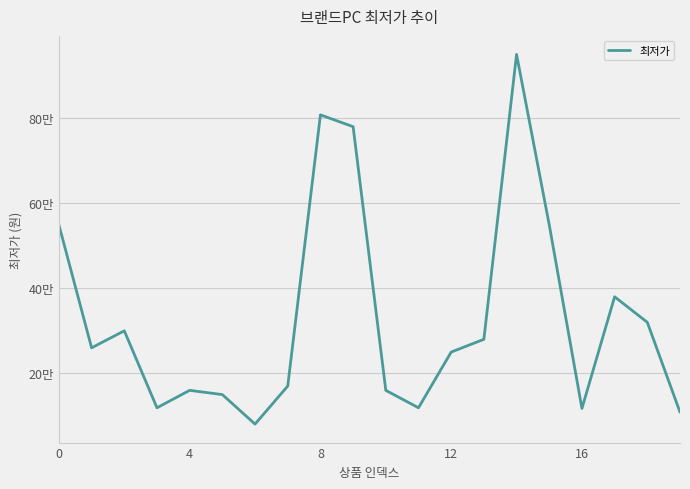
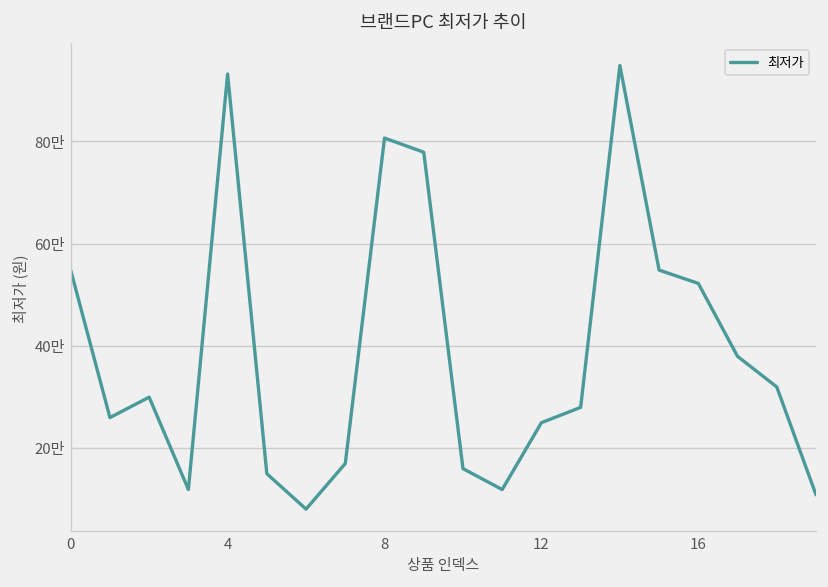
  {
    "0": "55만",
-   "4": "16만",
+   "4": "93만",
    "8": "81만",
    "12": "25만",
-   "16": "12만"
+   "16": "52만"
  }
